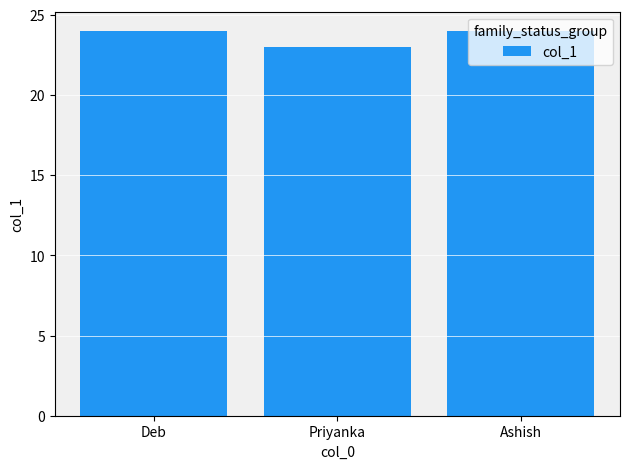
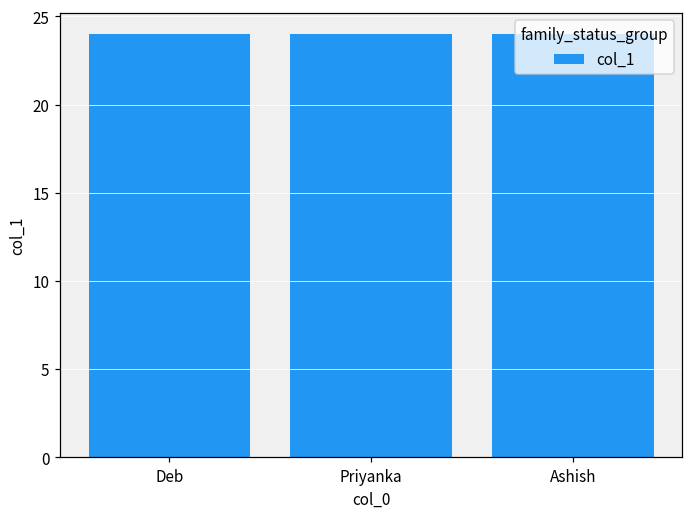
  {
    "Deb": 24,
-   "Priyanka": 23
+   "Priyanka": 24
  }
